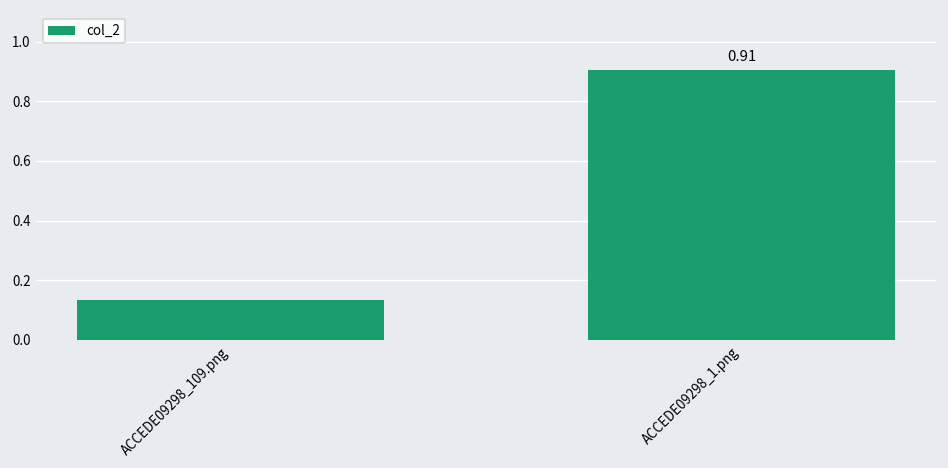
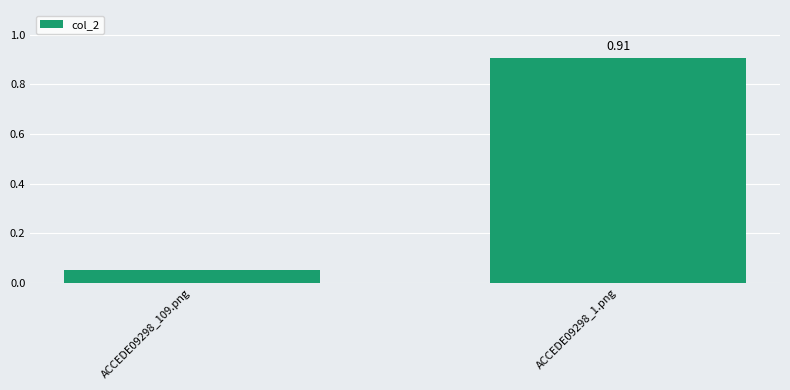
  {
-   "ACCEDE09298_109.png": 0.13
+   "ACCEDE09298_109.png": 0.05
  }
